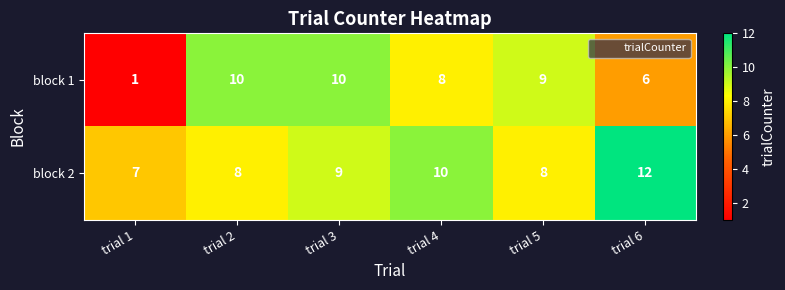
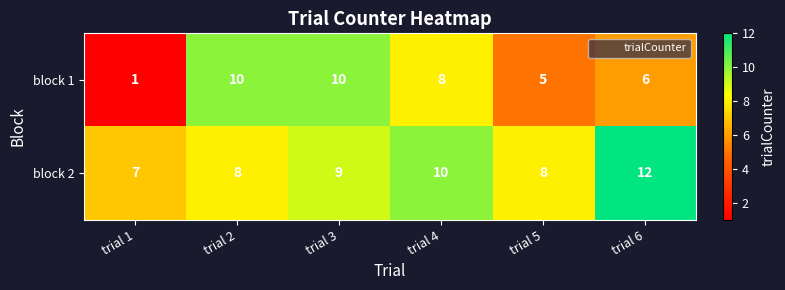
  {
    "block 1": {
      "trial 1": 1,
      "trial 2": 10,
      "trial 3": 10,
      "trial 4": 8,
-     "trial 5": 9,
+     "trial 5": 5,
      "trial 6": 6
    },
    "block 2": {
      "trial 1": 7,
      "trial 2": 8,
      "trial 3": 9,
      "trial 4": 10,
      "trial 5": 8,
      "trial 6": 12
    }
  }
